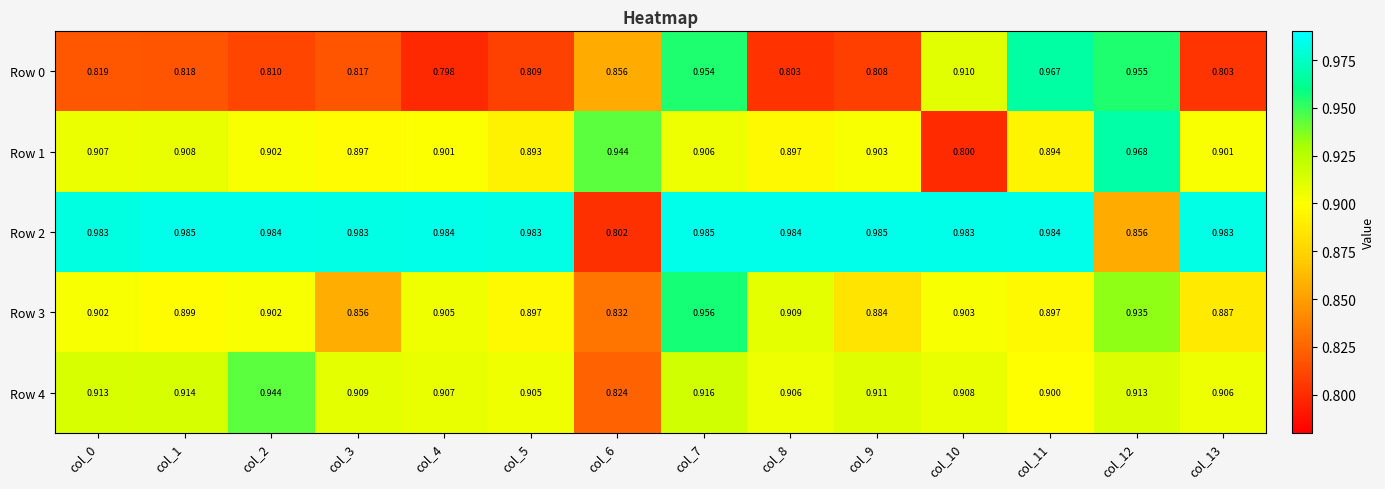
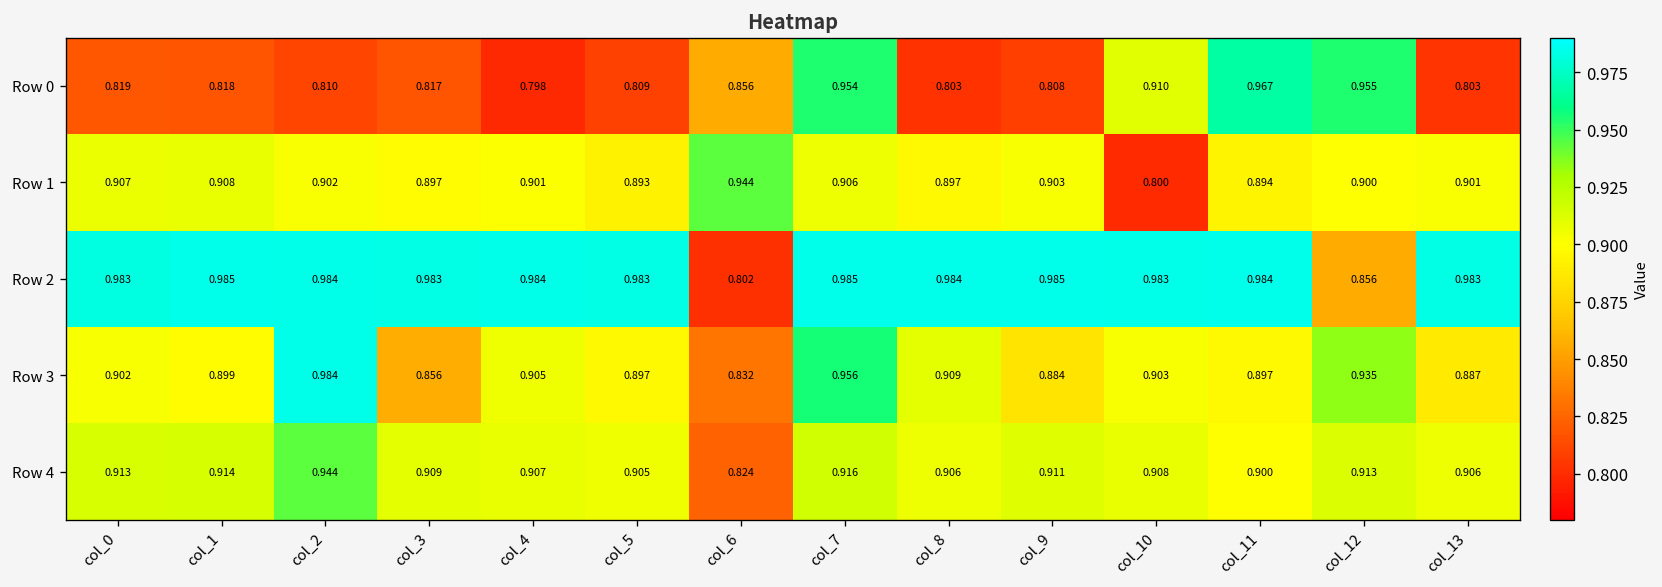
  {
    "Row 0": {
      "col_0": 0.819,
      "col_1": 0.818,
      "col_2": 0.810,
      "col_3": 0.817,
      "col_4": 0.798,
      "col_5": 0.809,
      "col_6": 0.856,
      "col_7": 0.954,
      "col_8": 0.803,
      "col_9": 0.808,
      "col_10": 0.910,
      "col_11": 0.967,
      "col_12": 0.955,
      "col_13": 0.803
    },
    "Row 1": {
      "col_0": 0.907,
      "col_1": 0.908,
      "col_2": 0.902,
      "col_3": 0.897,
      "col_4": 0.901,
      "col_5": 0.893,
      "col_6": 0.944,
      "col_7": 0.906,
      "col_8": 0.897,
      "col_9": 0.903,
      "col_10": 0.800,
      "col_11": 0.894,
-     "col_12": 0.968,
+     "col_12": 0.900,
      "col_13": 0.901
    },
    "Row 2": {
      "col_0": 0.983,
      "col_1": 0.985,
      "col_2": 0.984,
      "col_3": 0.983,
      "col_4": 0.984,
      "col_5": 0.983,
      "col_6": 0.802,
      "col_7": 0.985,
      "col_8": 0.984,
      "col_9": 0.985,
      "col_10": 0.983,
      "col_11": 0.984,
      "col_12": 0.856,
      "col_13": 0.983
    },
    "Row 3": {
      "col_0": 0.902,
      "col_1": 0.899,
-     "col_2": 0.902,
+     "col_2": 0.984,
      "col_3": 0.856,
      "col_4": 0.905,
      "col_5": 0.897,
      "col_6": 0.832,
      "col_7": 0.956,
      "col_8": 0.909,
      "col_9": 0.884,
      "col_10": 0.903,
      "col_11": 0.897,
      "col_12": 0.935,
      "col_13": 0.887
    },
    "Row 4": {
      "col_0": 0.913,
      "col_1": 0.914,
      "col_2": 0.944,
      "col_3": 0.909,
      "col_4": 0.907,
      "col_5": 0.905,
      "col_6": 0.824,
      "col_7": 0.916,
      "col_8": 0.906,
      "col_9": 0.911,
      "col_10": 0.908,
      "col_11": 0.900,
      "col_12": 0.913,
      "col_13": 0.906
    }
  }
